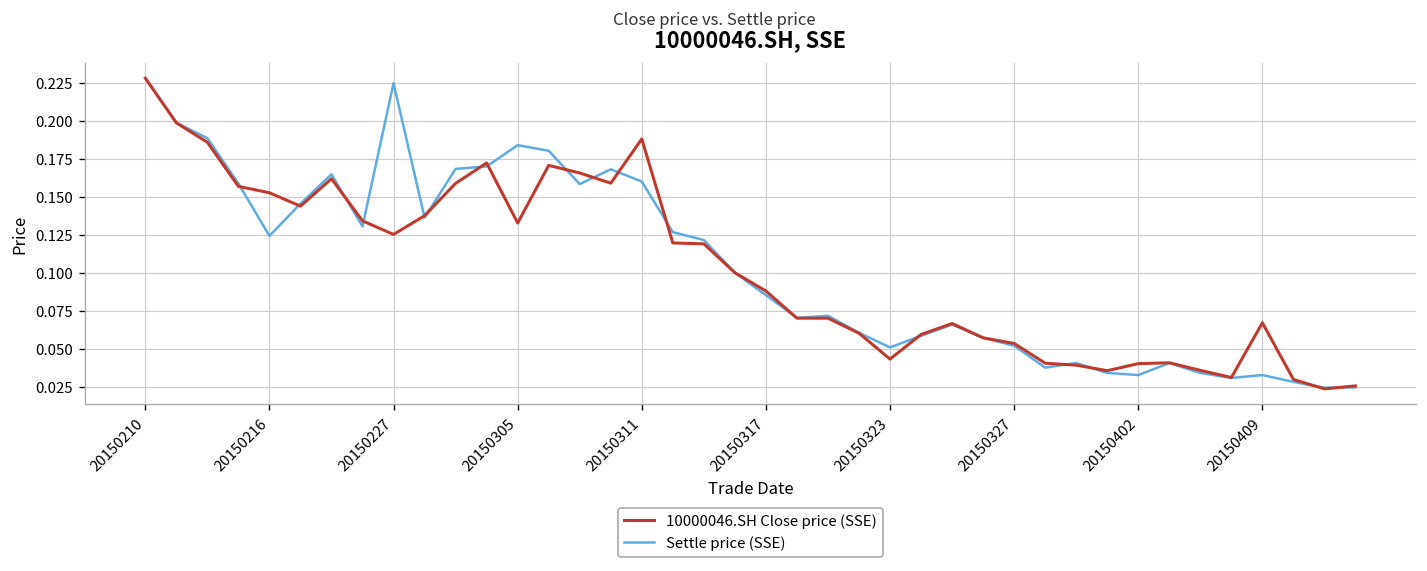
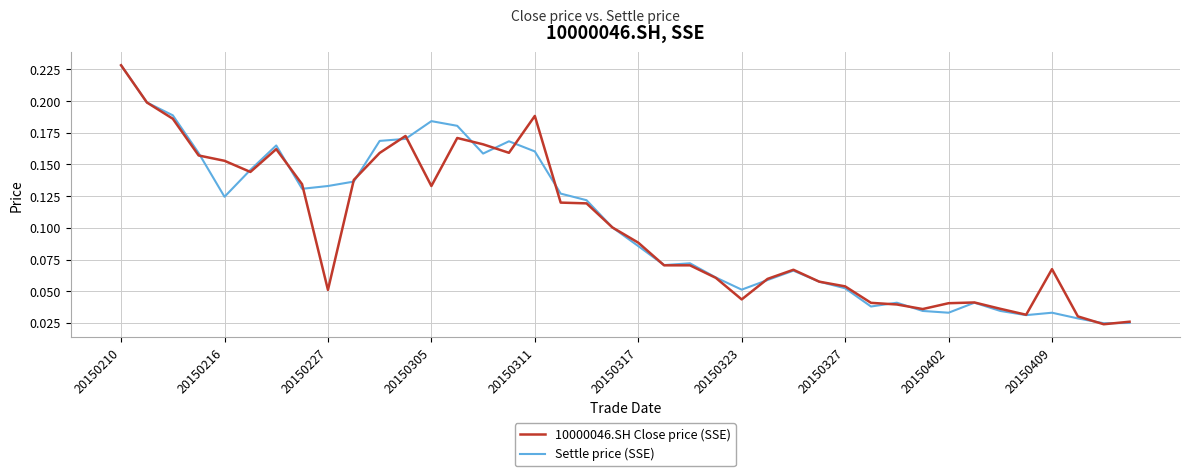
  {
    "10000046.SH Close price (SSE)": {
      "20150216": 0.153,
-     "20150227": 0.126,
+     "20150227": 0.051,
      "20150305": 0.133,
      "20150311": 0.188,
      "20150317": 0.088,
      "20150323": 0.044,
      "20150402": 0.041,
      "20150409": 0.067
    },
    "Settle price (SSE)": {
      "20150216": 0.125,
-     "20150227": 0.225,
+     "20150227": 0.133,
      "20150305": 0.184,
      "20150311": 0.160,
      "20150317": 0.086,
      "20150323": 0.051,
      "20150402": 0.033,
      "20150409": 0.033
    }
  }
